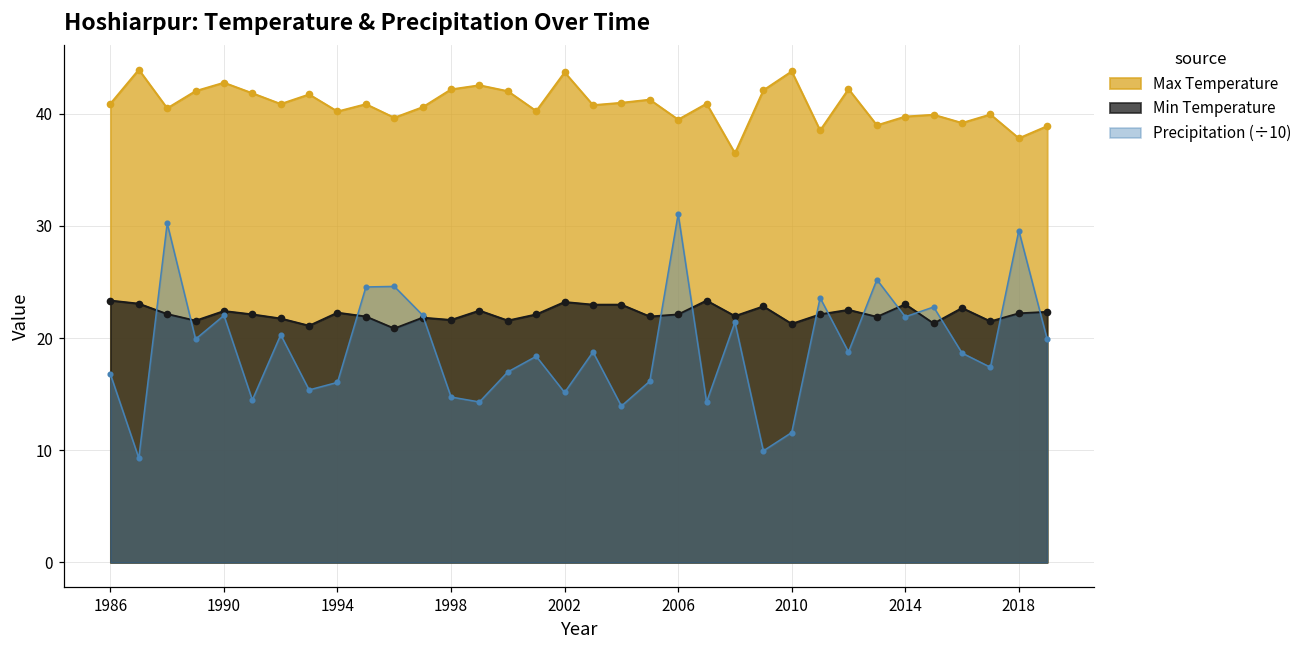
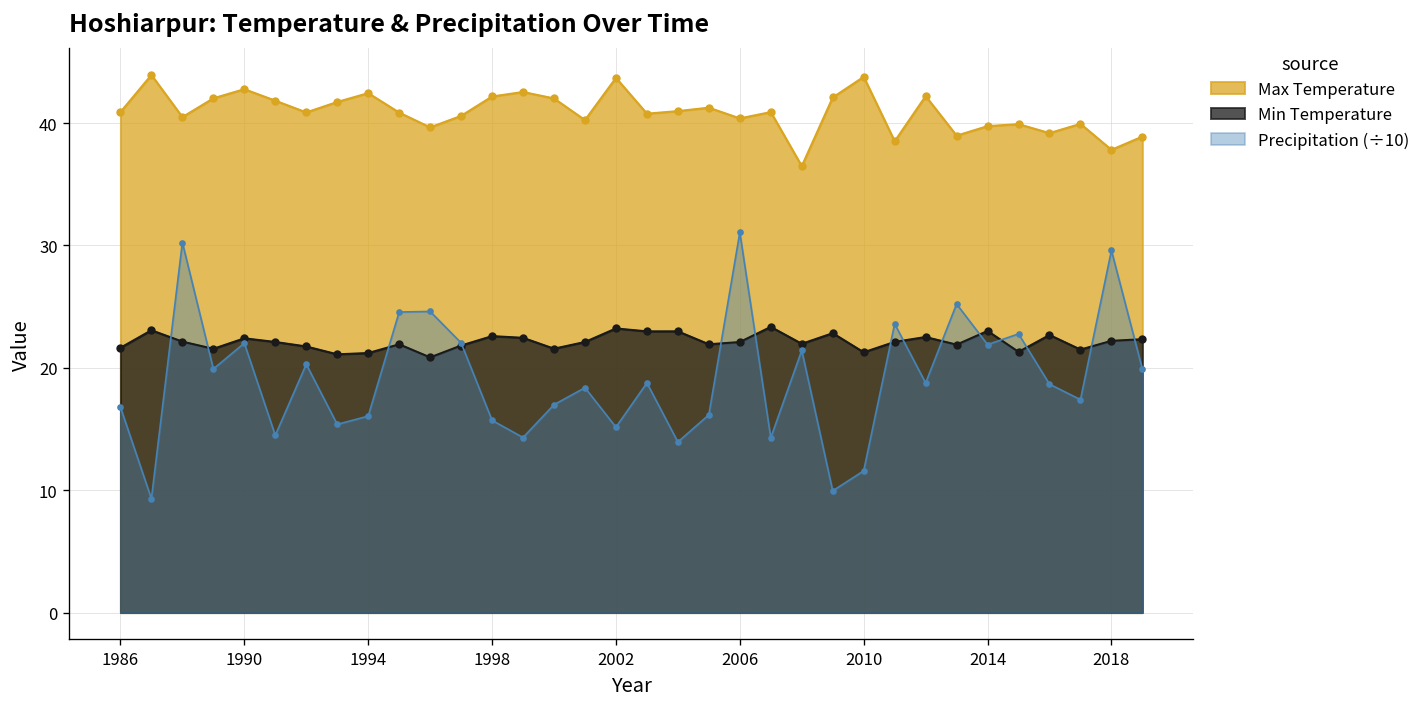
  {
    "Max Temperature": {
      "1986": 40.9,
      "1990": 42.8,
-     "1994": 40.2,
+     "1994": 42.4,
      "1998": 42.2,
      "2002": 43.7,
-     "2006": 39.5,
+     "2006": 40.4,
      "2010": 43.8,
      "2014": 39.8,
      "2018": 37.8
    },
    "Min Temperature": {
-     "1986": 23.4,
+     "1986": 21.6,
      "1990": 22.4,
-     "1994": 22.3,
-     "1998": 21.6,
+     "1994": 21.2,
+     "1998": 22.6,
      "2002": 23.2,
      "2006": 22.1,
      "2010": 21.3,
      "2014": 23.0,
      "2018": 22.2
    },
    "Precipitation (÷10)": {
      "1986": 16.8,
      "1990": 22.0,
      "1994": 16.1,
-     "1998": 14.7,
+     "1998": 15.7,
      "2002": 15.2,
      "2006": 31.1,
      "2010": 11.6,
      "2014": 21.9,
      "2018": 29.6
    }
  }
